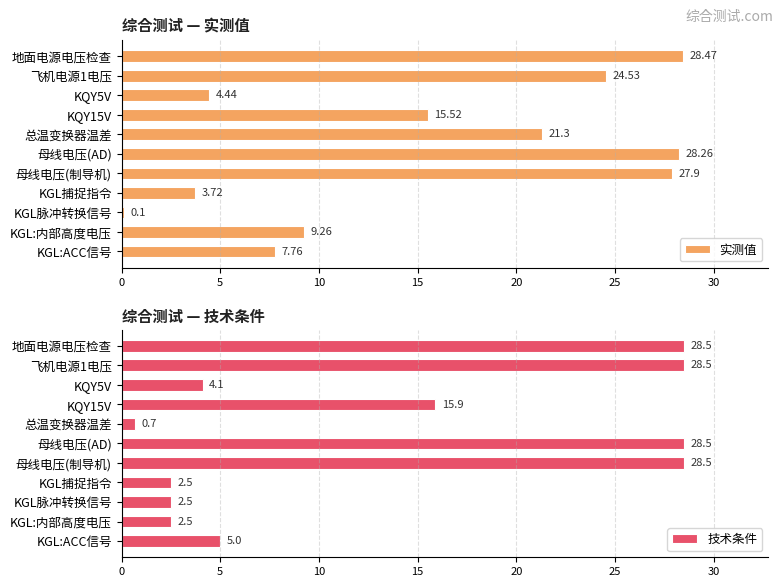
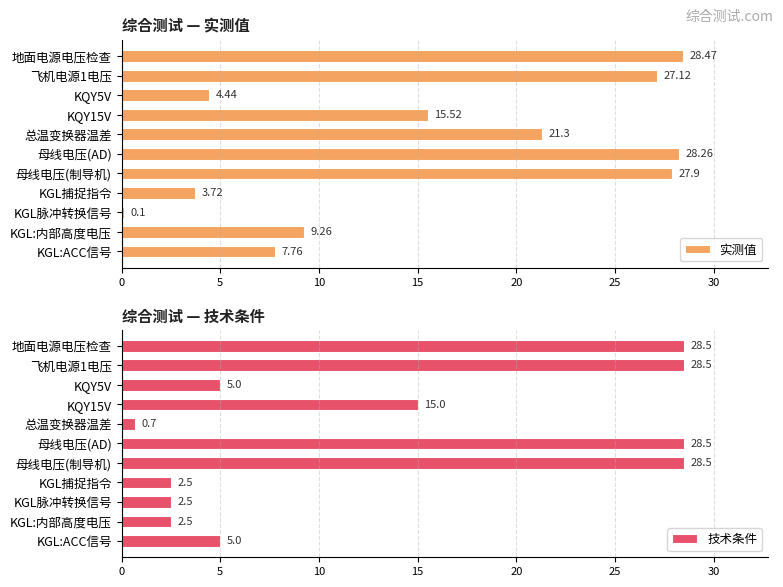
  {
    "综合测试 — 实测值": {
      "地面电源电压检查": 28.47,
-     "飞机电源1电压": 24.53,
+     "飞机电源1电压": 27.12,
      "KQY5V": 4.44,
      "KQY15V": 15.52,
      "总温变换器温差": 21.3,
      "母线电压(AD)": 28.26,
      "母线电压(制导机)": 27.9,
      "KGL捕捉指令": 3.72,
      "KGL脉冲转换信号": 0.1,
      "KGL:内部高度电压": 9.26,
      "KGL:ACC信号": 7.76
    },
    "综合测试 — 技术条件": {
      "地面电源电压检查": 28.5,
      "飞机电源1电压": 28.5,
-     "KQY5V": 4.1,
-     "KQY15V": 15.9,
+     "KQY5V": 5.0,
+     "KQY15V": 15.0,
      "总温变换器温差": 0.7,
      "母线电压(AD)": 28.5,
      "母线电压(制导机)": 28.5,
      "KGL捕捉指令": 2.5,
      "KGL脉冲转换信号": 2.5,
      "KGL:内部高度电压": 2.5,
      "KGL:ACC信号": 5.0
    }
  }
